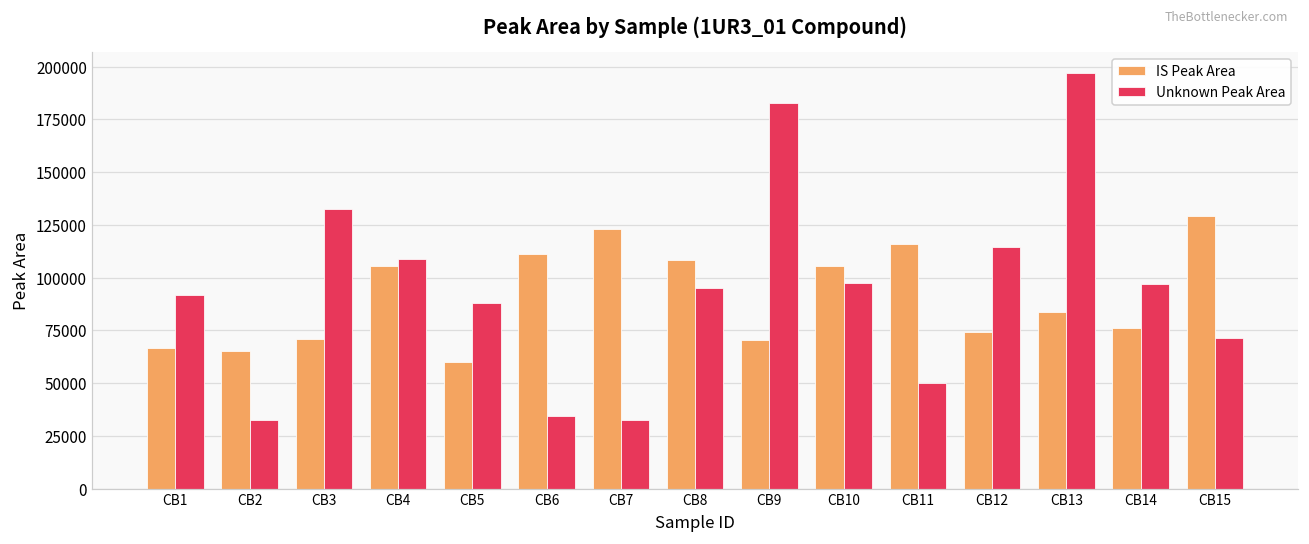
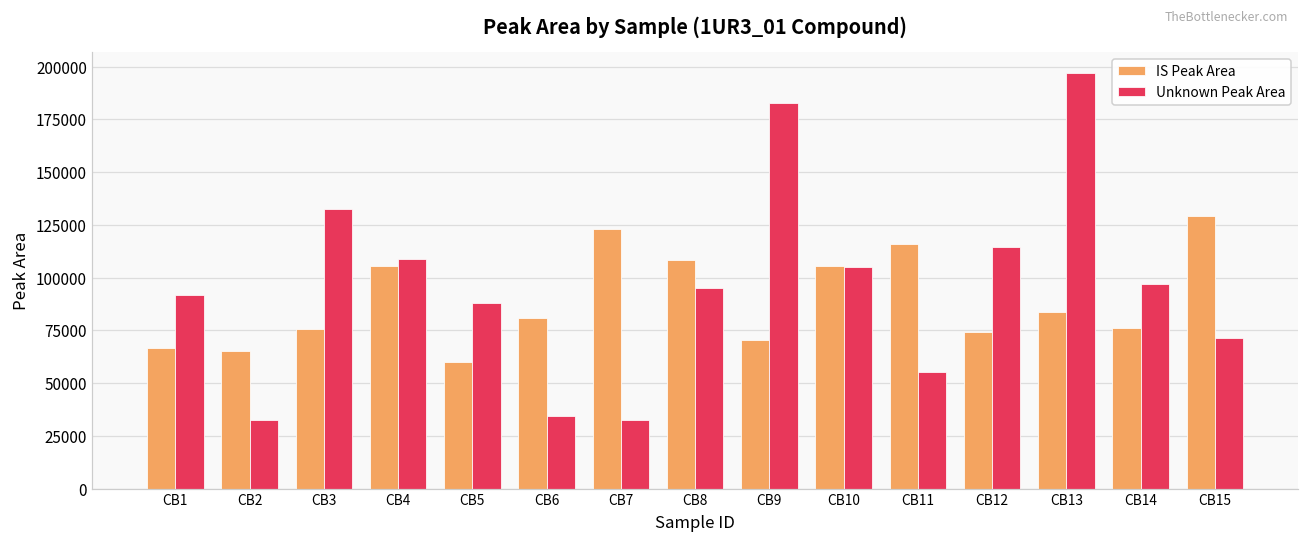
  {
    "IS Peak Area": {
      "CB1": 66000,
      "CB2": 65000,
-     "CB3": 71000,
+     "CB3": 76000,
      "CB4": 105000,
      "CB5": 60000,
-     "CB6": 111000,
+     "CB6": 81000,
      "CB7": 123000,
      "CB8": 109000,
      "CB9": 70000,
      "CB10": 105000,
      "CB11": 116000,
      "CB12": 74000,
      "CB13": 84000,
      "CB14": 76000,
      "CB15": 129000
    },
    "Unknown Peak Area": {
      "CB1": 92000,
      "CB2": 32000,
      "CB3": 132000,
      "CB4": 109000,
      "CB5": 88000,
      "CB6": 34000,
      "CB7": 33000,
      "CB8": 95000,
      "CB9": 183000,
-     "CB10": 98000,
-     "CB11": 50000,
+     "CB10": 105000,
+     "CB11": 55000,
      "CB12": 114000,
      "CB13": 197000,
      "CB14": 97000,
      "CB15": 71000
    }
  }
